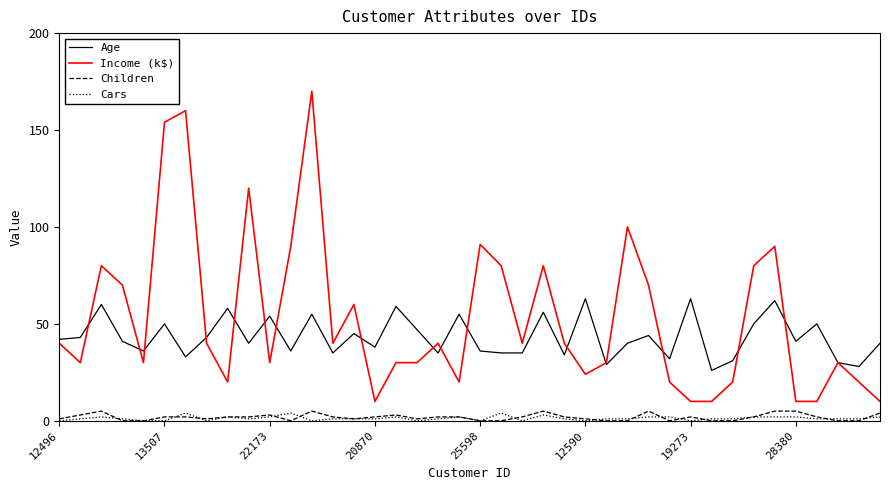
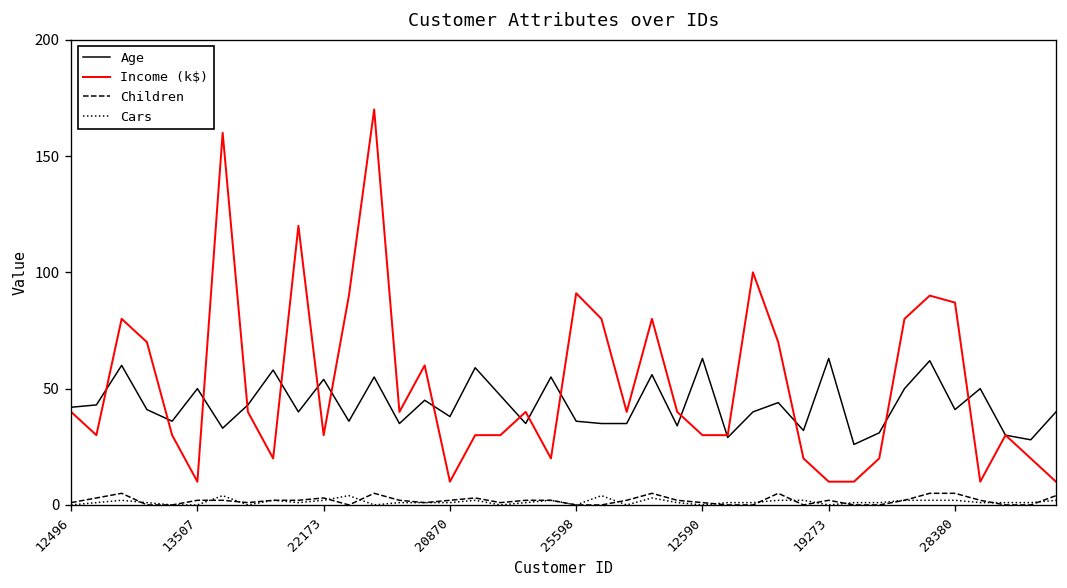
  {
    "Income (k$)": {
      "12496": 40,
-     "13507": 154,
+     "13507": 10,
      "22173": 30,
      "20870": 10,
      "25598": 91,
-     "12590": 24,
+     "12590": 30,
      "19273": 10,
-     "28380": 10
+     "28380": 87
    }
  }
